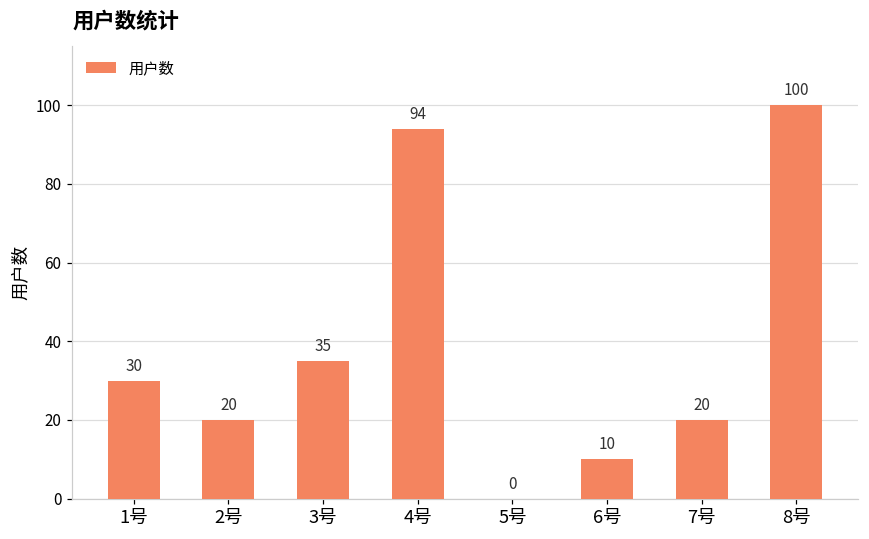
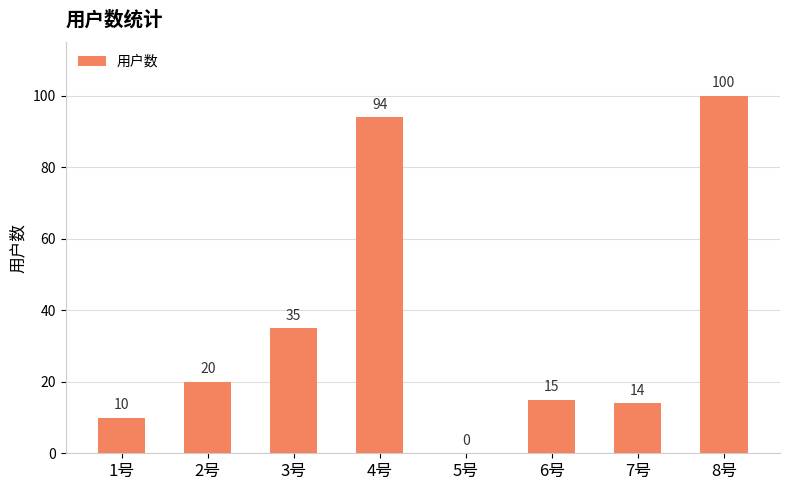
  {
-   "1号": 30,
+   "1号": 10,
    "2号": 20,
    "3号": 35,
    "4号": 94,
    "5号": 0,
-   "6号": 10,
-   "7号": 20,
+   "6号": 15,
+   "7号": 14,
    "8号": 100
  }
